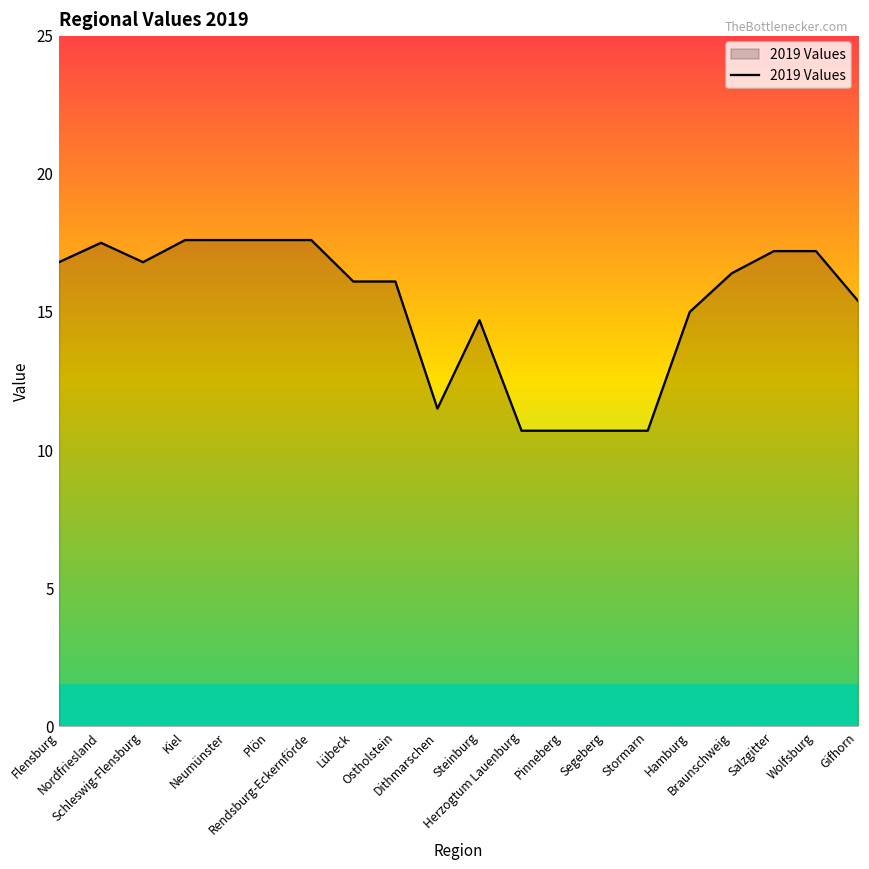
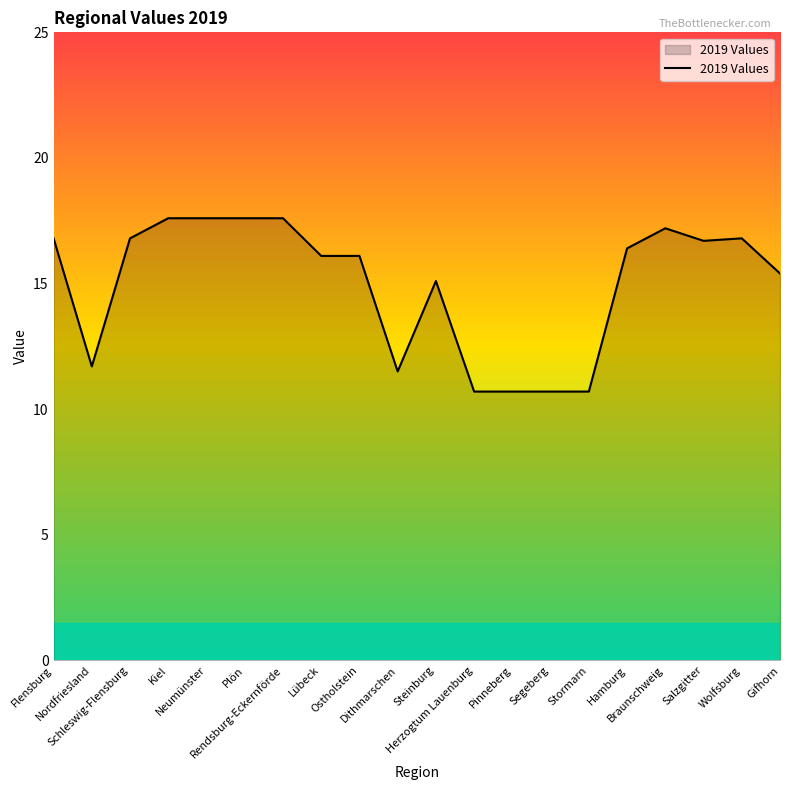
  {
    "Flensburg": 16.8,
-   "Nordfriesland": 17.5,
+   "Nordfriesland": 11.7,
    "Schleswig-Flensburg": 16.8,
    "Kiel": 17.6,
    "Neumünster": 17.6,
    "Plön": 17.6,
    "Rendsburg-Eckernförde": 17.6,
    "Lübeck": 16.1,
    "Ostholstein": 16.1,
    "Dithmarschen": 11.5,
-   "Steinburg": 14.7,
+   "Steinburg": 15.1,
    "Herzogtum Lauenburg": 10.7,
    "Pinneberg": 10.7,
    "Segeberg": 10.7,
    "Stormarn": 10.7,
-   "Hamburg": 15.0,
-   "Braunschweig": 16.4,
-   "Salzgitter": 17.2,
-   "Wolfsburg": 17.2,
+   "Hamburg": 16.4,
+   "Braunschweig": 17.2,
+   "Salzgitter": 16.7,
+   "Wolfsburg": 16.8,
    "Gifhorn": 15.4
  }
